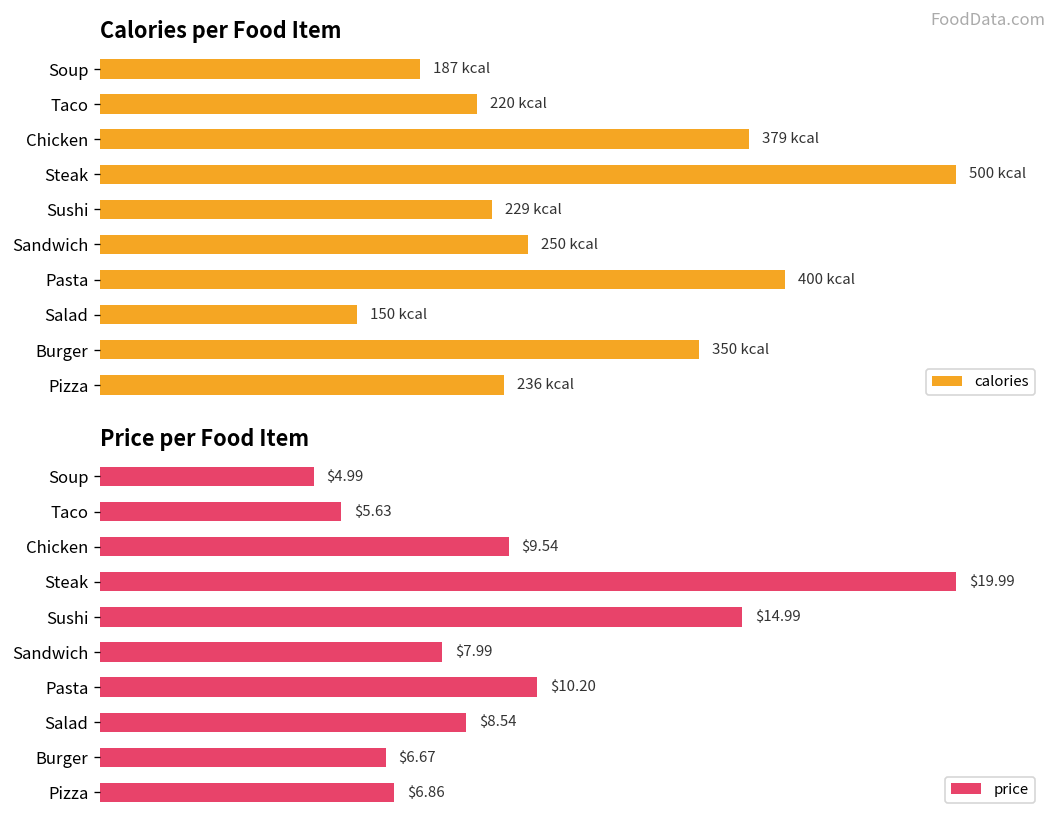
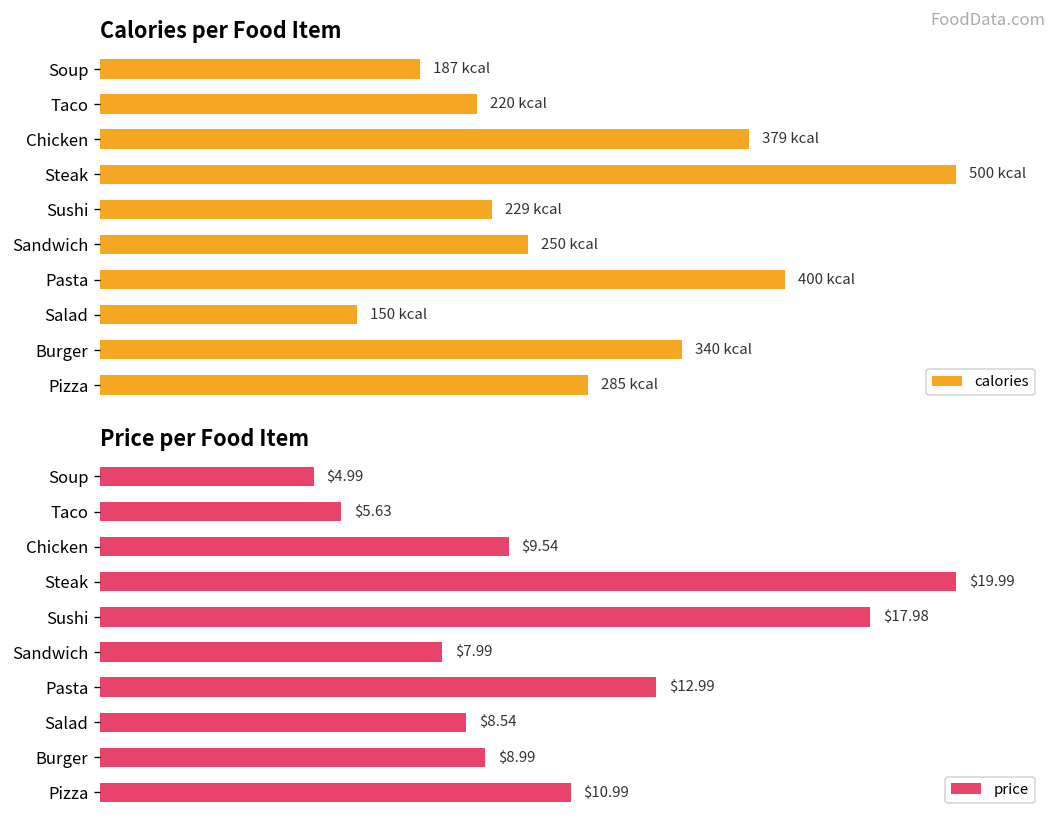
  {
    "Calories per Food Item": {
-     "Burger": "350",
-     "Pizza": "236"
+     "Burger": "340",
+     "Pizza": "285"
    },
    "Price per Food Item": {
-     "Sushi": "$14.99",
-     "Pasta": "$10.20",
-     "Burger": "$6.67",
-     "Pizza": "$6.86"
+     "Sushi": "$17.98",
+     "Pasta": "$12.99",
+     "Burger": "$8.99",
+     "Pizza": "$10.99"
    }
  }
